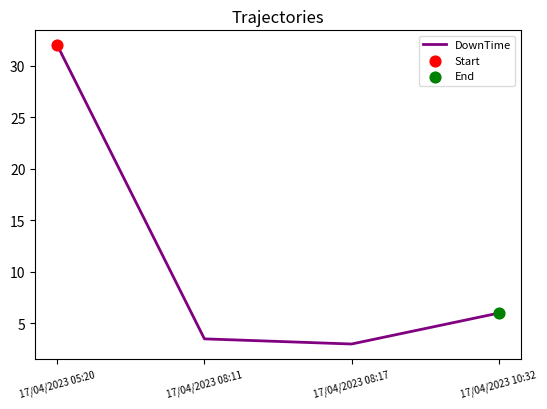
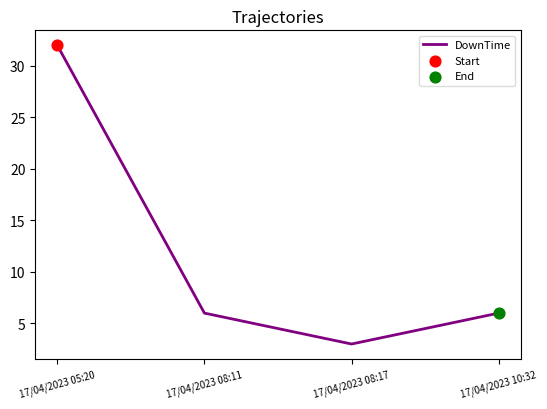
  {
    "DownTime": {
-     "17/04/2023 08:11": 3.5,
+     "17/04/2023 08:11": 6.0,
      "17/04/2023 08:17": 3.0
    }
  }
